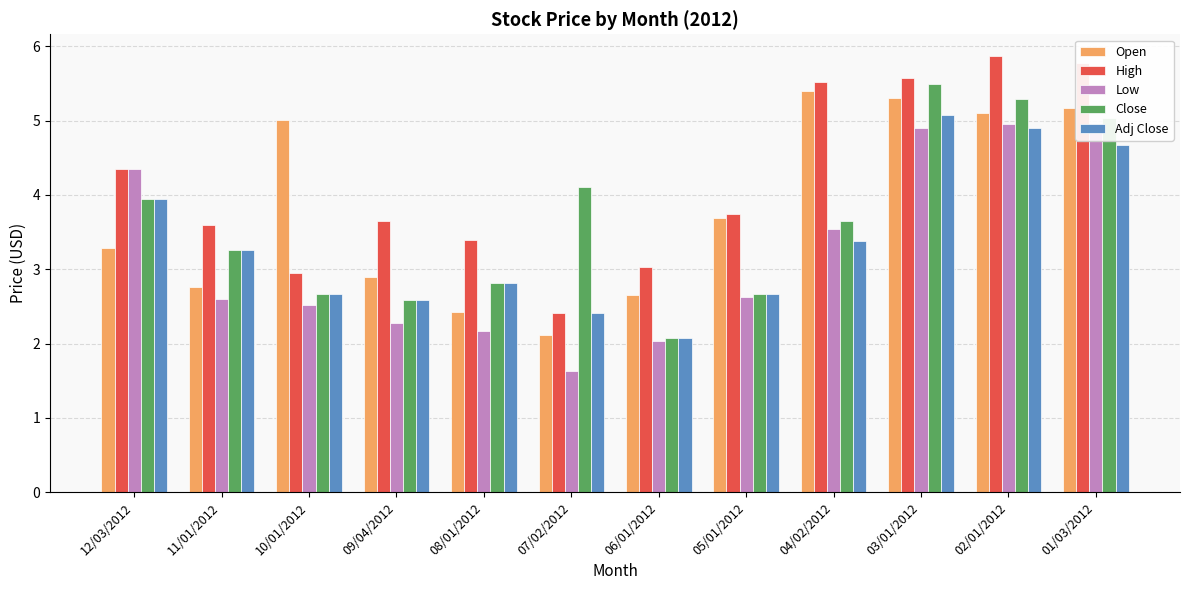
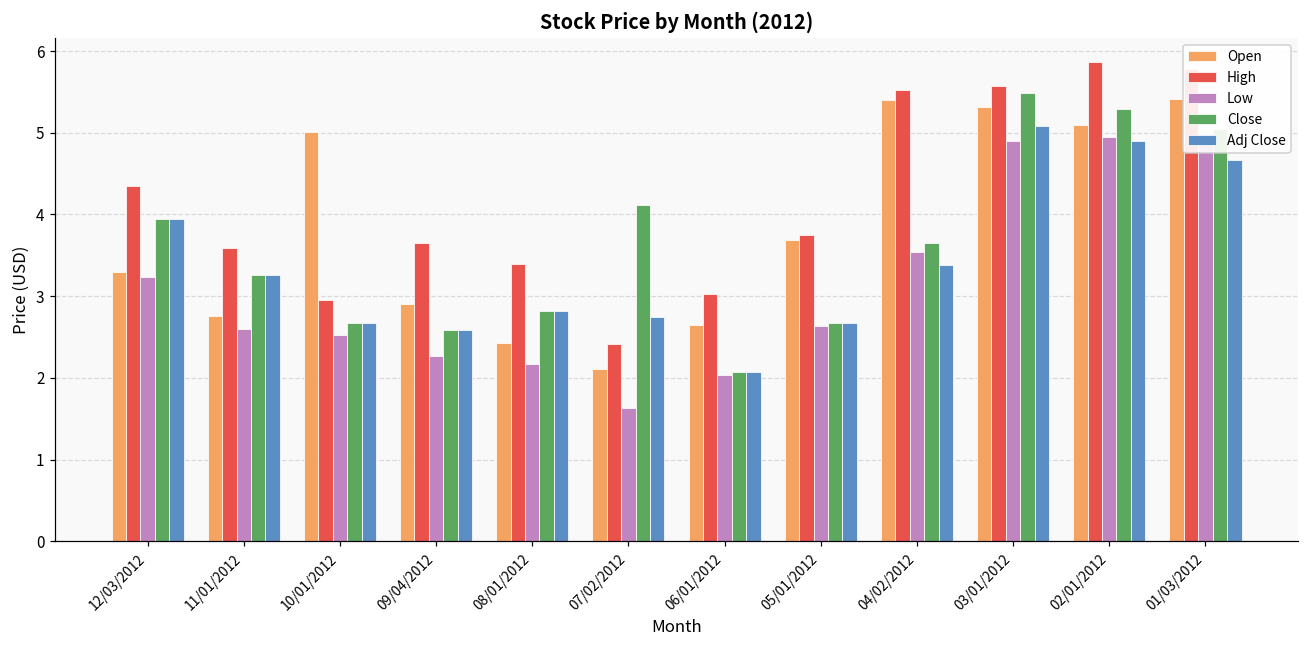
  {
    "Open": {
      "12/03/2012": 3.3,
      "11/01/2012": 2.8,
      "10/01/2012": 5.0,
      "09/04/2012": 2.9,
      "08/01/2012": 2.4,
      "07/02/2012": 2.1,
      "06/01/2012": 2.7,
      "05/01/2012": 3.7,
      "04/02/2012": 5.4,
      "03/01/2012": 5.3,
      "02/01/2012": 5.1,
-     "01/03/2012": 5.2
+     "01/03/2012": 5.4
    },
    "High": {
      "12/03/2012": 4.4,
      "11/01/2012": 3.6,
      "10/01/2012": 3.0,
      "09/04/2012": 3.7,
      "08/01/2012": 3.4,
      "07/02/2012": 2.4,
      "06/01/2012": 3.0,
      "05/01/2012": 3.8,
      "04/02/2012": 5.5,
      "03/01/2012": 5.6,
      "02/01/2012": 5.9
    },
    "Low": {
-     "12/03/2012": 4.4,
+     "12/03/2012": 3.2,
      "11/01/2012": 2.6,
      "10/01/2012": 2.5,
      "09/04/2012": 2.3,
      "08/01/2012": 2.2,
      "07/02/2012": 1.6,
      "06/01/2012": 2.0,
      "05/01/2012": 2.6,
      "04/02/2012": 3.5,
      "03/01/2012": 4.9,
      "02/01/2012": 5.0
    },
    "Close": {
      "12/03/2012": 4.0,
      "11/01/2012": 3.3,
      "10/01/2012": 2.7,
      "09/04/2012": 2.6,
      "08/01/2012": 2.8,
      "07/02/2012": 4.1,
      "06/01/2012": 2.1,
      "05/01/2012": 2.7,
      "04/02/2012": 3.7,
      "03/01/2012": 5.5,
      "02/01/2012": 5.3
    },
    "Adj Close": {
      "12/03/2012": 4.0,
      "11/01/2012": 3.3,
      "10/01/2012": 2.7,
      "09/04/2012": 2.6,
      "08/01/2012": 2.8,
-     "07/02/2012": 2.4,
+     "07/02/2012": 2.8,
      "06/01/2012": 2.1,
      "05/01/2012": 2.7,
      "04/02/2012": 3.4,
      "03/01/2012": 5.1,
      "02/01/2012": 4.9,
      "01/03/2012": 4.7
    }
  }
